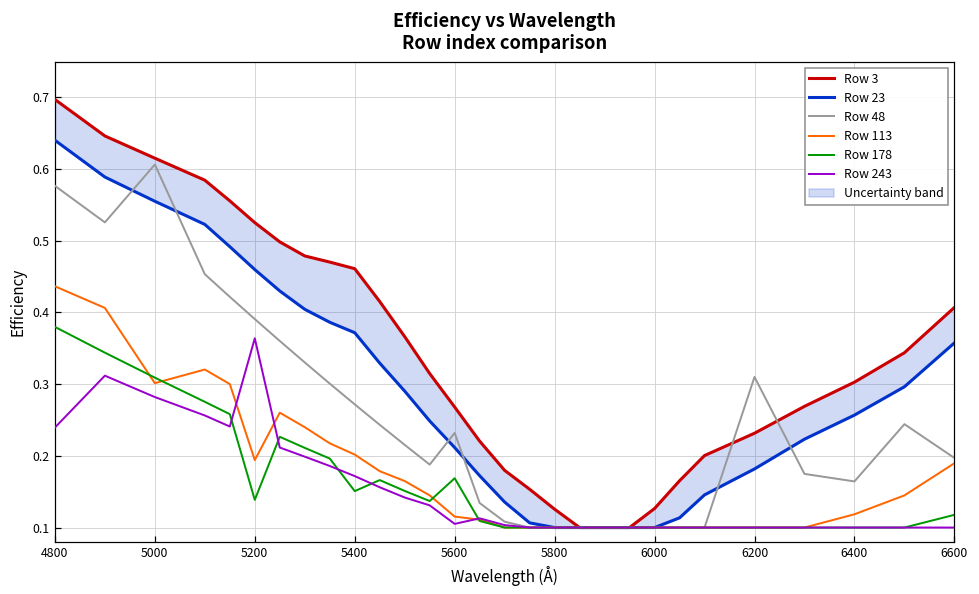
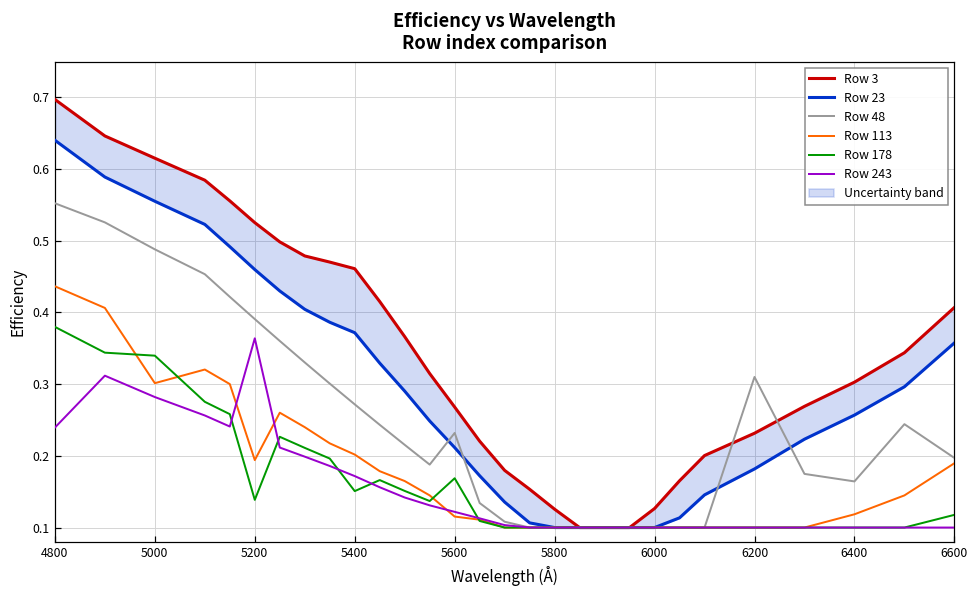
  {
    "Row 48": {
-     "4800": 0.58,
-     "5000": 0.61,
+     "4800": 0.55,
+     "5000": 0.49,
      "5200": 0.39,
      "5400": 0.27,
      "5600": 0.23,
      "6200": 0.31,
      "6400": 0.16,
      "6600": 0.20
    },
    "Row 113": {
      "4800": 0.44,
      "5000": 0.30,
      "5200": 0.19,
      "5400": 0.20,
      "5600": 0.12,
      "6400": 0.12,
      "6600": 0.19
    },
    "Row 178": {
      "4800": 0.38,
-     "5000": 0.31,
+     "5000": 0.34,
      "5200": 0.14,
      "5400": 0.15,
      "5600": 0.17,
      "6600": 0.12
    },
    "Row 243": {
      "4800": 0.24,
      "5000": 0.28,
      "5200": 0.36,
      "5400": 0.17,
-     "5600": 0.11,
+     "5600": 0.12,
      "6600": 0.10
    }
  }
